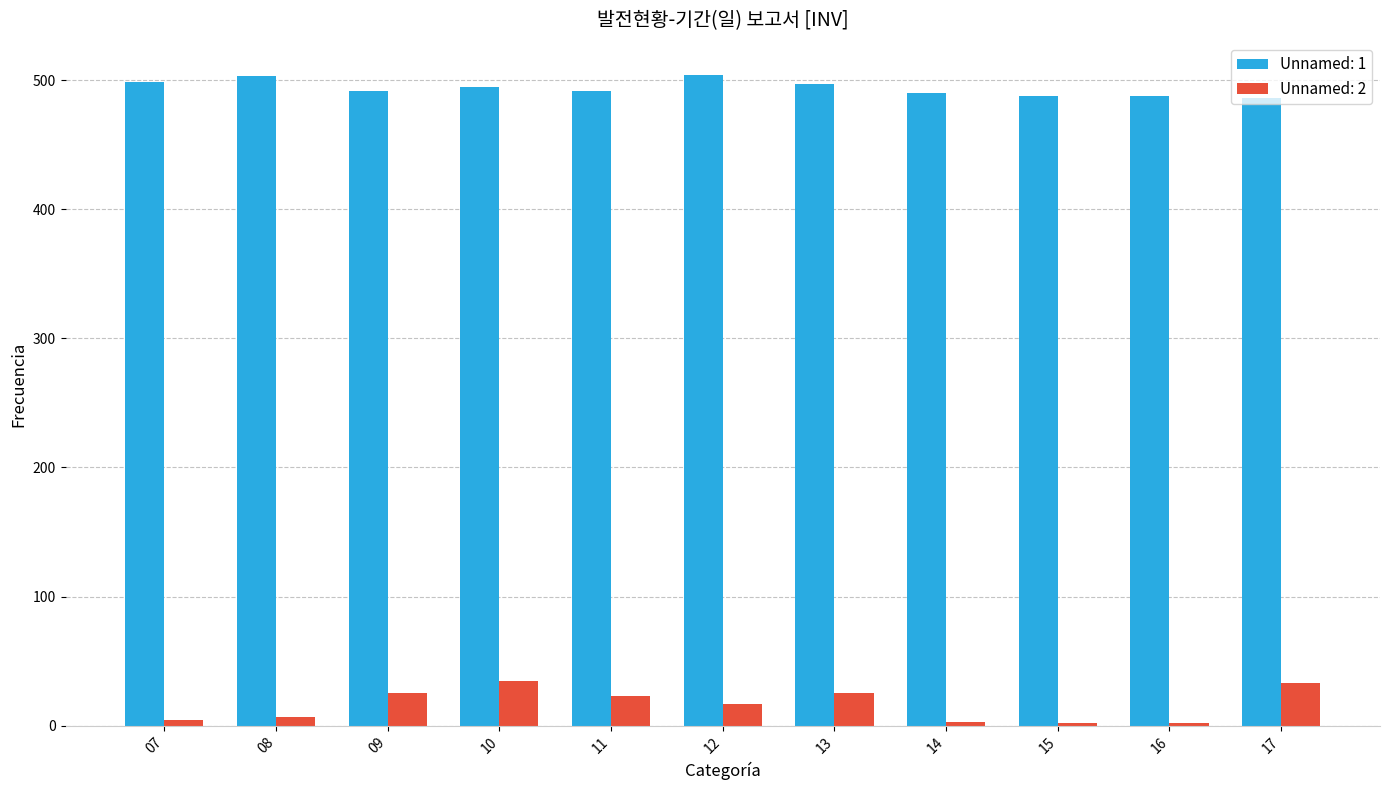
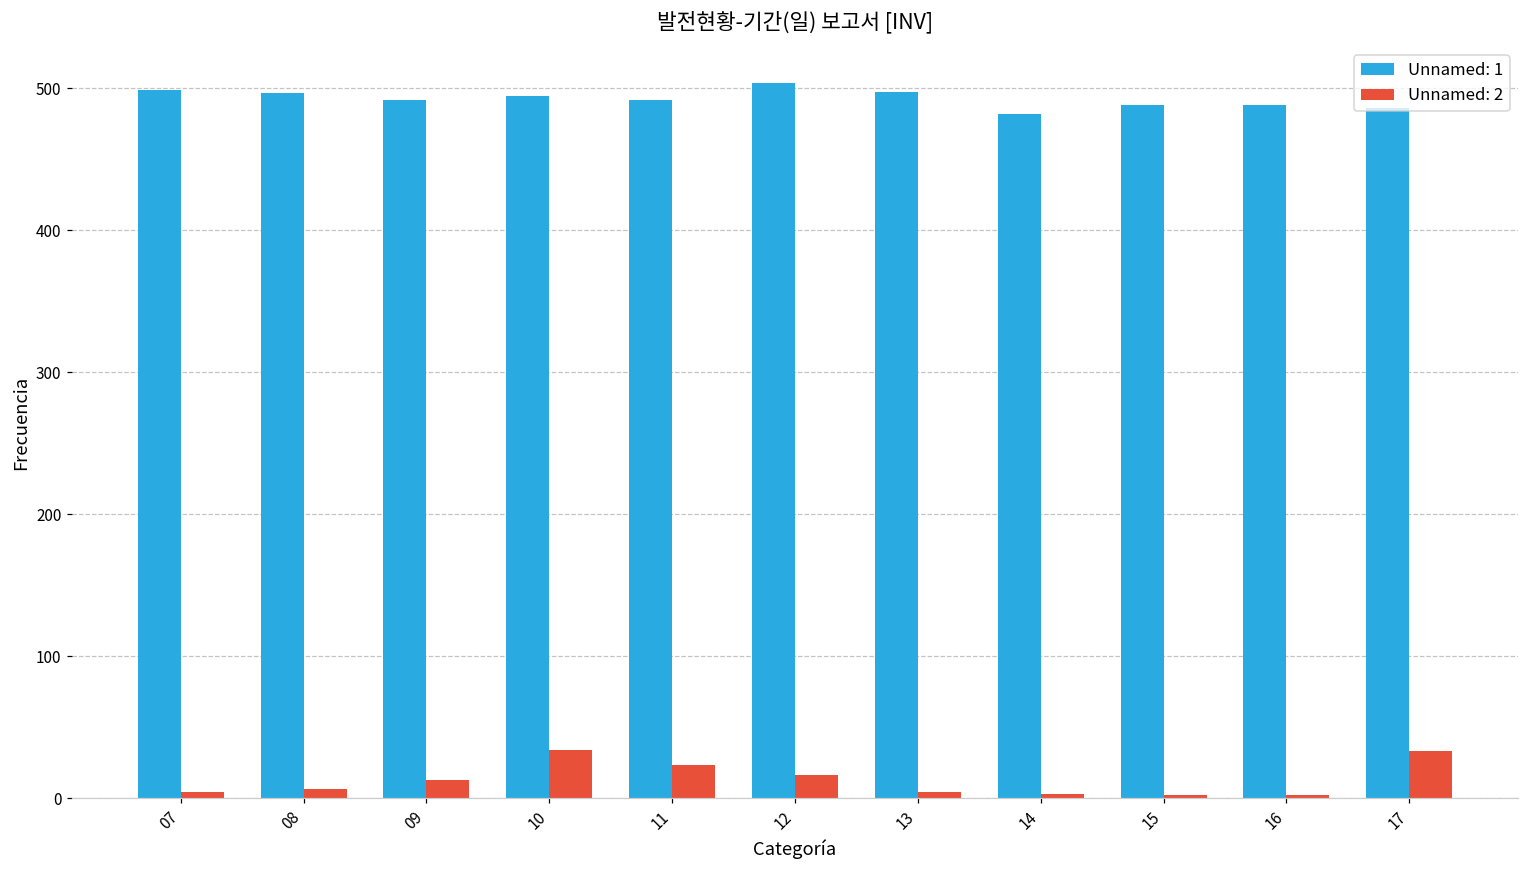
  {
    "Unnamed: 1": {
      "07": 499,
-     "08": 503,
+     "08": 497,
      "09": 492,
      "10": 495,
      "11": 492,
      "12": 504,
      "13": 497,
-     "14": 491,
+     "14": 482,
      "15": 488,
      "16": 488
    },
    "Unnamed: 2": {
      "07": 4,
      "08": 7,
-     "09": 26,
+     "09": 13,
      "10": 34,
      "11": 23,
      "12": 17,
-     "13": 25,
+     "13": 4,
      "14": 3,
      "15": 2,
      "17": 33
    }
  }
